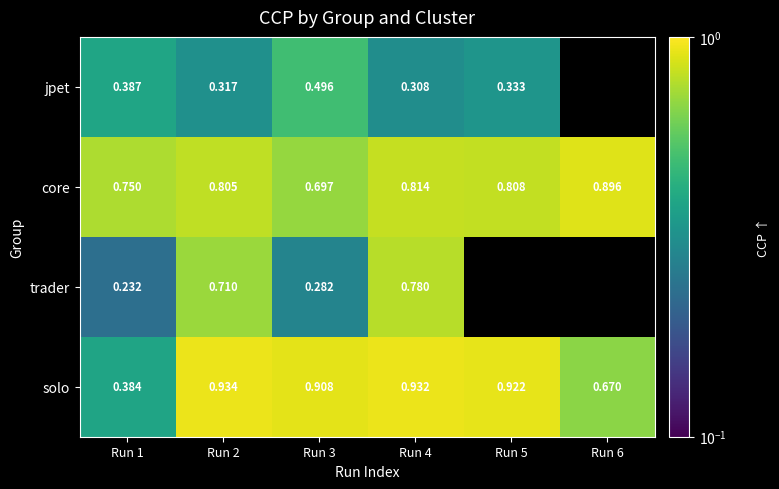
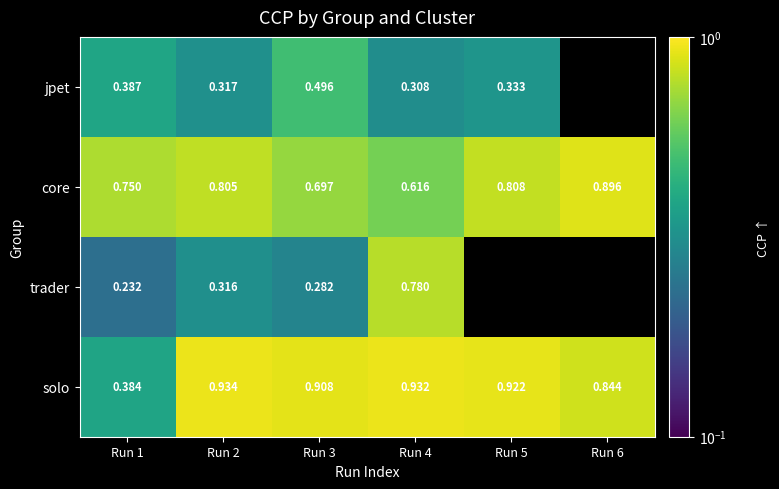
  {
    "jpet": {
      "Run 1": 0.387,
      "Run 2": 0.317,
      "Run 3": 0.496,
      "Run 4": 0.308,
      "Run 5": 0.333
    },
    "core": {
      "Run 1": 0.750,
      "Run 2": 0.805,
      "Run 3": 0.697,
-     "Run 4": 0.814,
+     "Run 4": 0.616,
      "Run 5": 0.808,
      "Run 6": 0.896
    },
    "trader": {
      "Run 1": 0.232,
-     "Run 2": 0.710,
+     "Run 2": 0.316,
      "Run 3": 0.282,
      "Run 4": 0.780
    },
    "solo": {
      "Run 1": 0.384,
      "Run 2": 0.934,
      "Run 3": 0.908,
      "Run 4": 0.932,
      "Run 5": 0.922,
-     "Run 6": 0.670
+     "Run 6": 0.844
    }
  }
